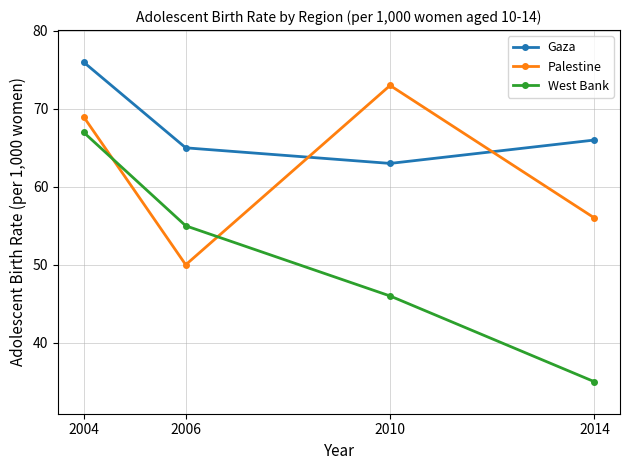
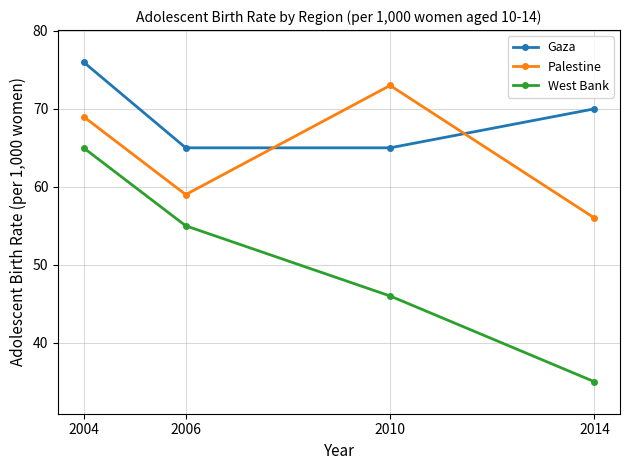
  {
    "Gaza": {
      "2004": 76,
      "2006": 65,
-     "2010": 63,
-     "2014": 66
+     "2010": 65,
+     "2014": 70
    },
    "Palestine": {
      "2004": 69,
-     "2006": 50,
+     "2006": 59,
      "2010": 73,
      "2014": 56
    },
    "West Bank": {
-     "2004": 67,
+     "2004": 65,
      "2006": 55,
      "2010": 46,
      "2014": 35
    }
  }
